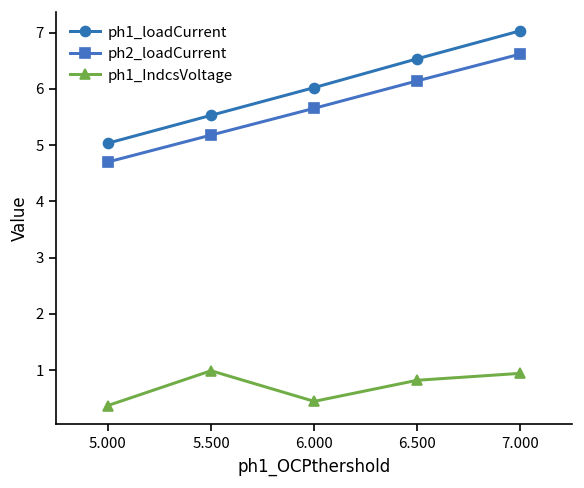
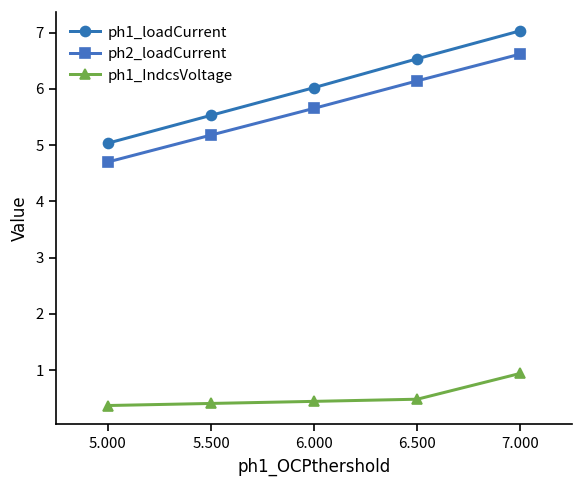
  {
    "ph1_IndcsVoltage": {
      "5.000": 0.4,
-     "5.500": 1.0,
+     "5.500": 0.4,
      "6.000": 0.4,
-     "6.500": 0.8,
+     "6.500": 0.5,
      "7.000": 0.9
    }
  }
